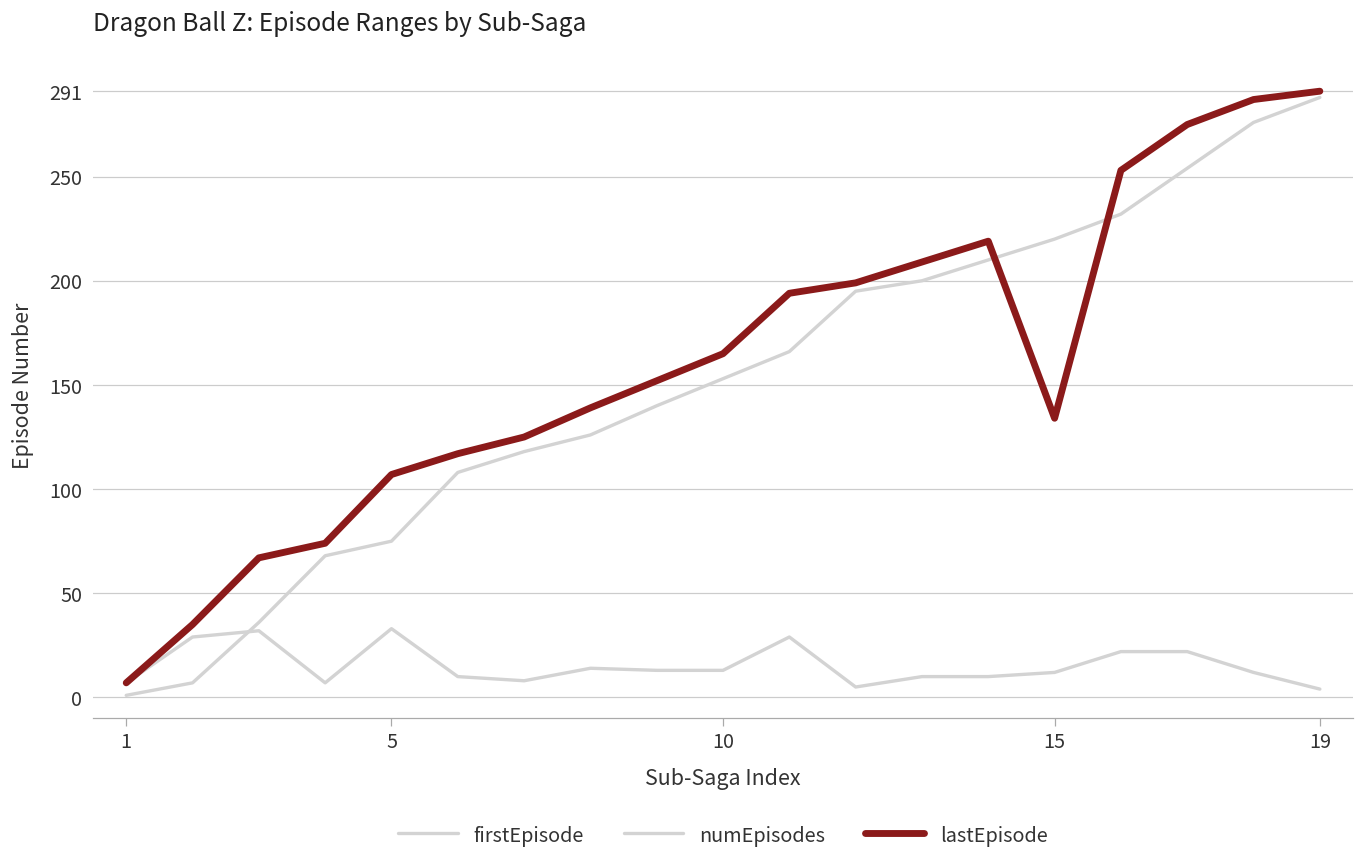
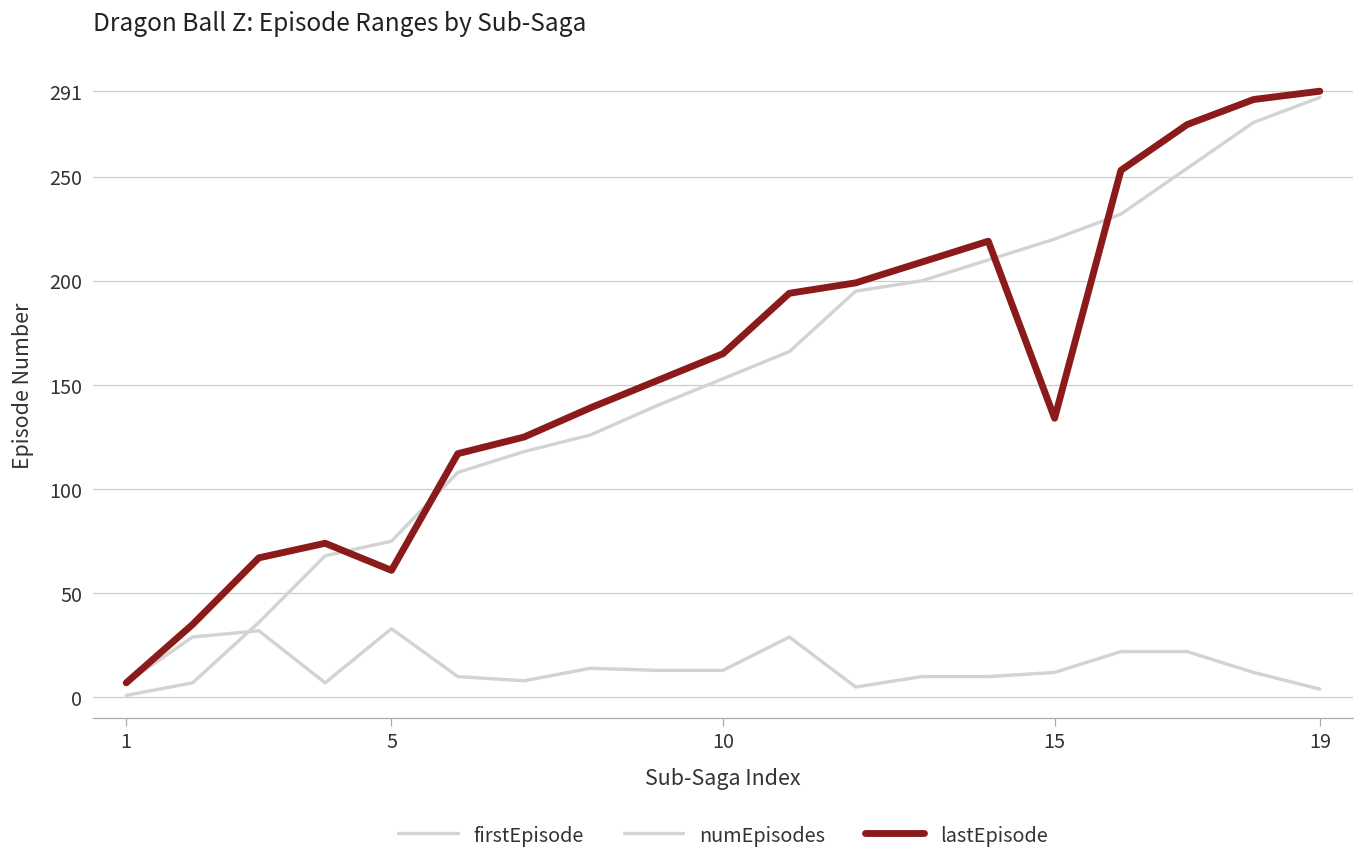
  {
    "lastEpisode": {
-     "5": 107,
+     "5": 61,
      "10": 165,
      "15": 134,
      "19": 291
    }
  }
